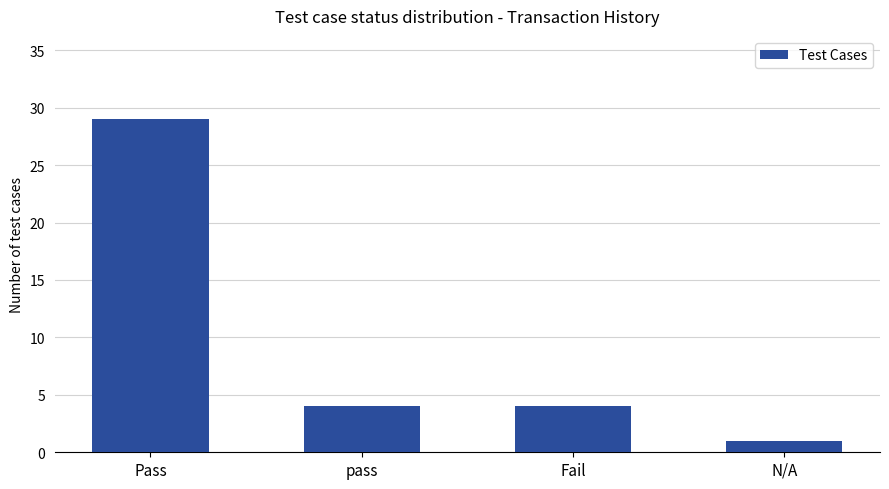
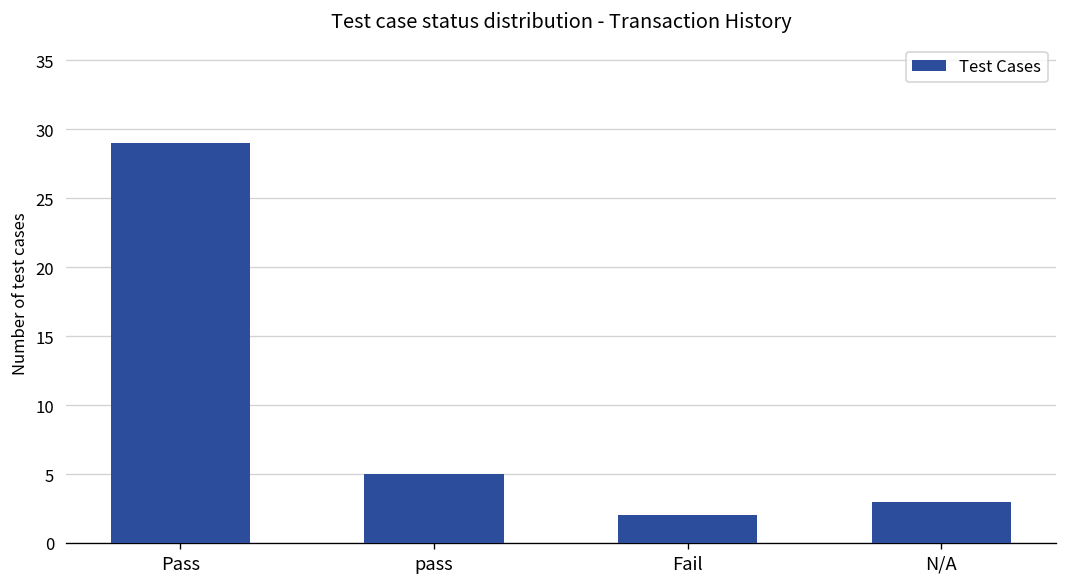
  {
    "Pass": 29,
-   "pass": 4,
-   "Fail": 4,
-   "N/A": 1
+   "pass": 5,
+   "Fail": 2,
+   "N/A": 3
  }
